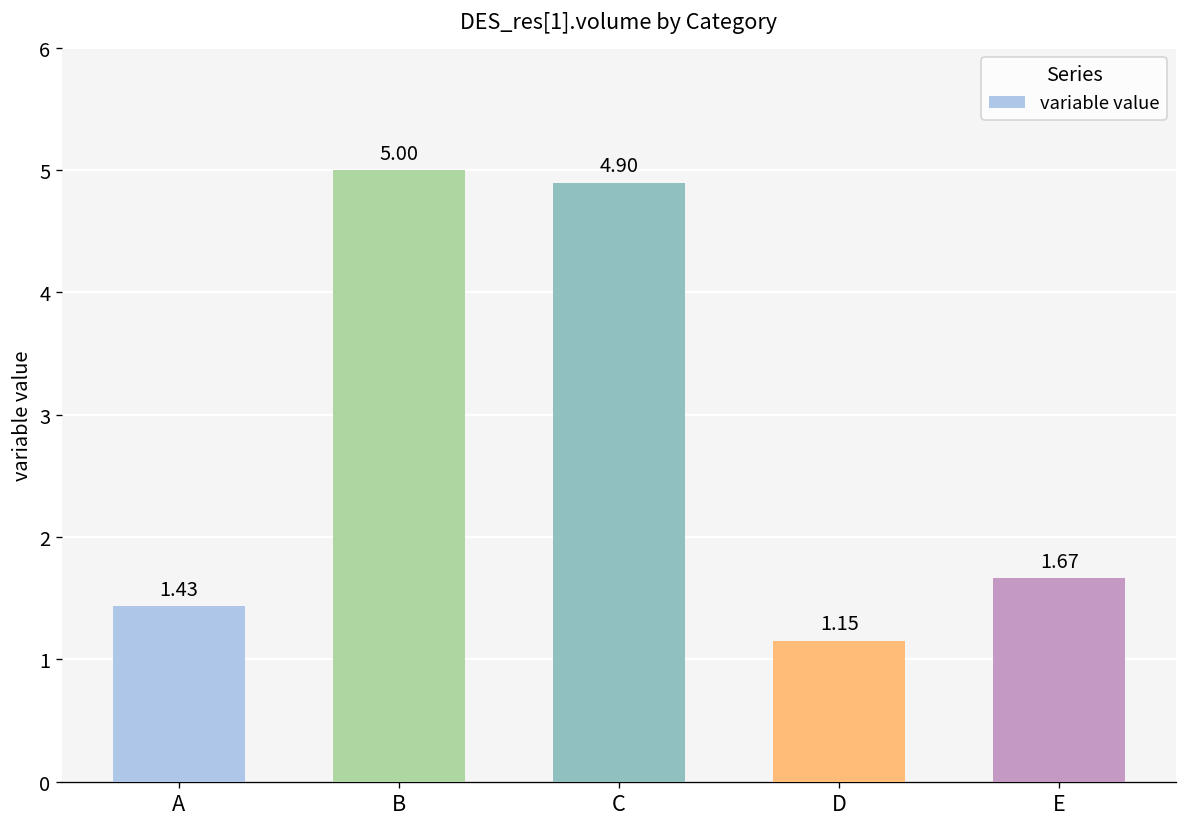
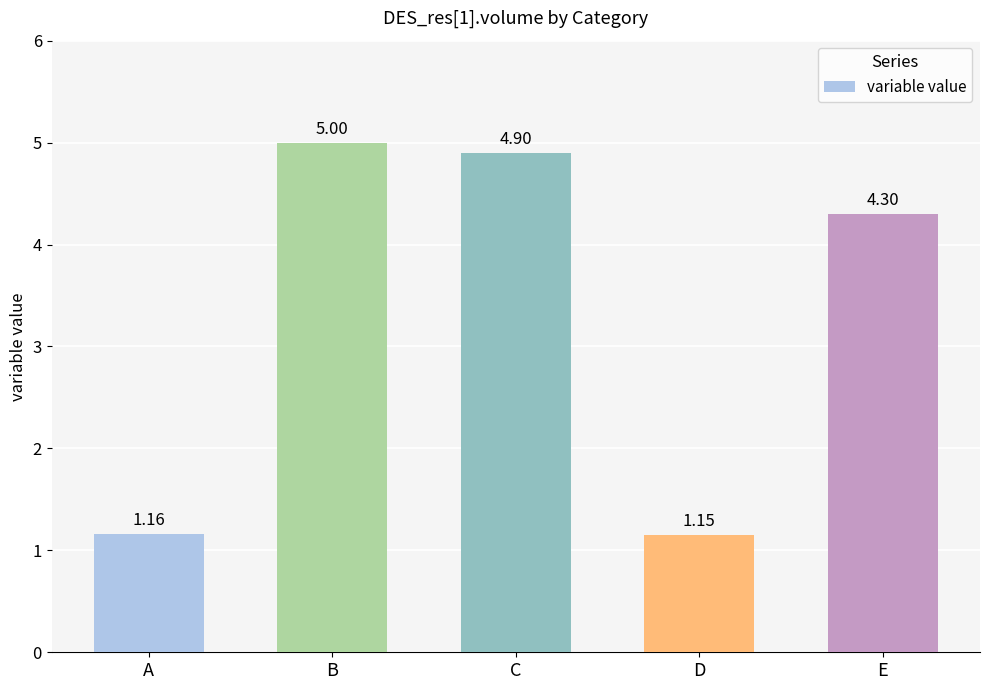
  {
-   "A": 1.43,
+   "A": 1.16,
    "B": 5.00,
    "C": 4.90,
    "D": 1.15,
-   "E": 1.67
+   "E": 4.30
  }
